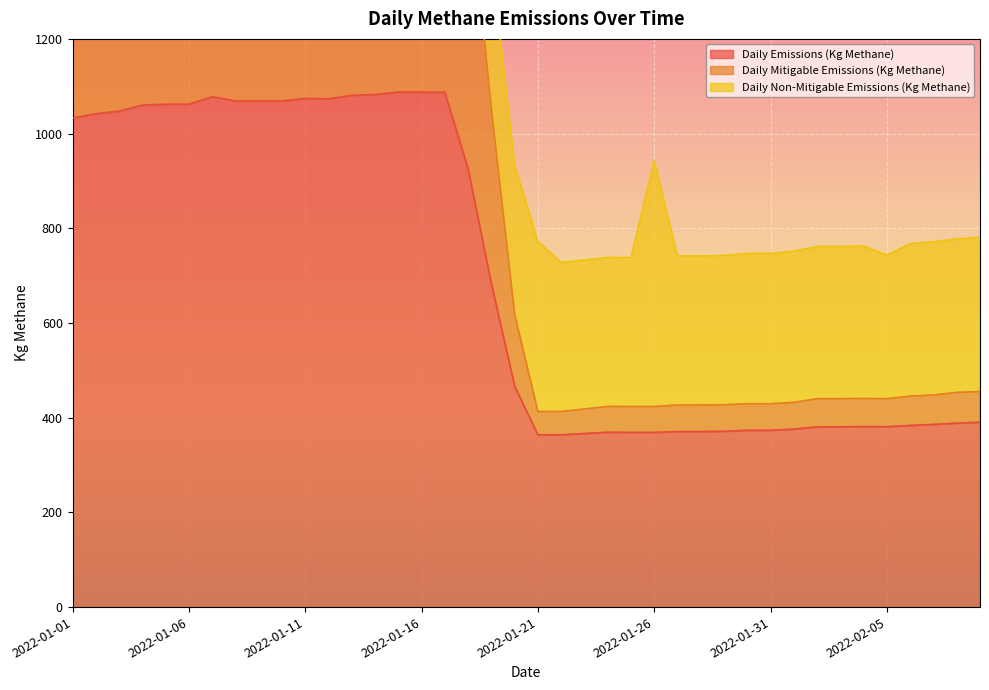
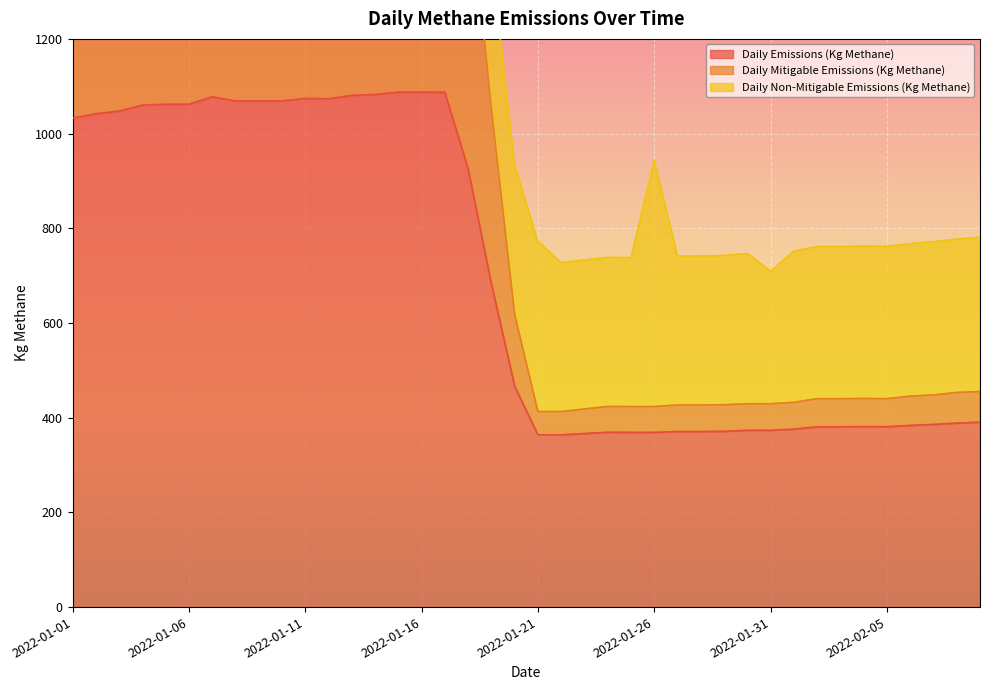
  {
    "Daily Non-Mitigable Emissions (Kg Methane)": {
      "2022-01-21": 360,
      "2022-01-26": 520,
-     "2022-01-31": 320,
-     "2022-02-05": 300
+     "2022-01-31": 280,
+     "2022-02-05": 320
    }
  }
